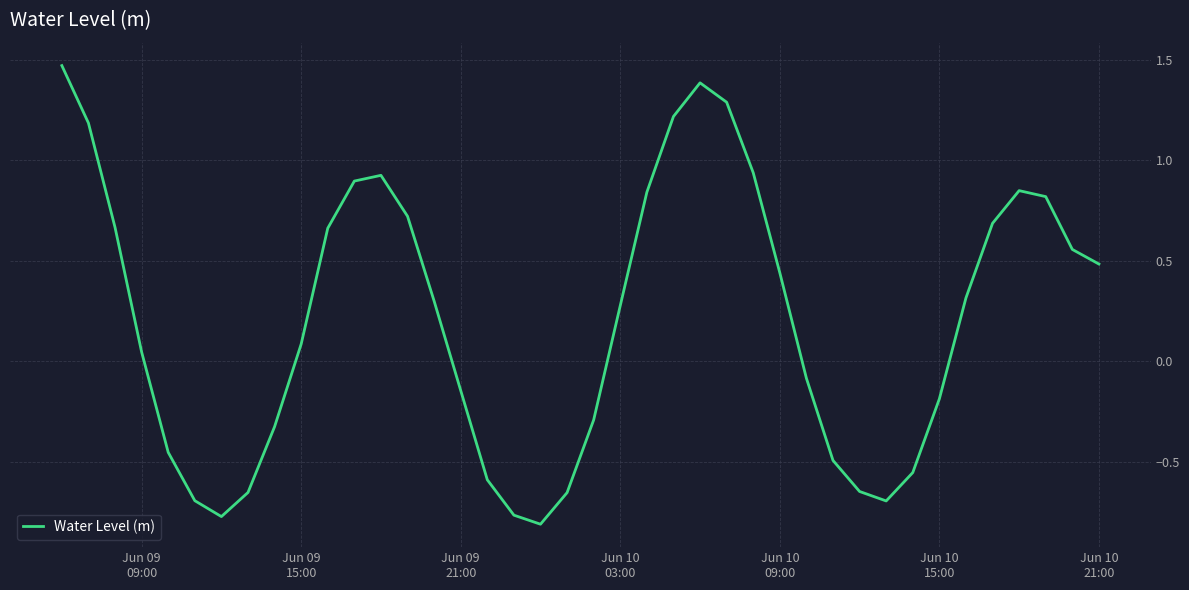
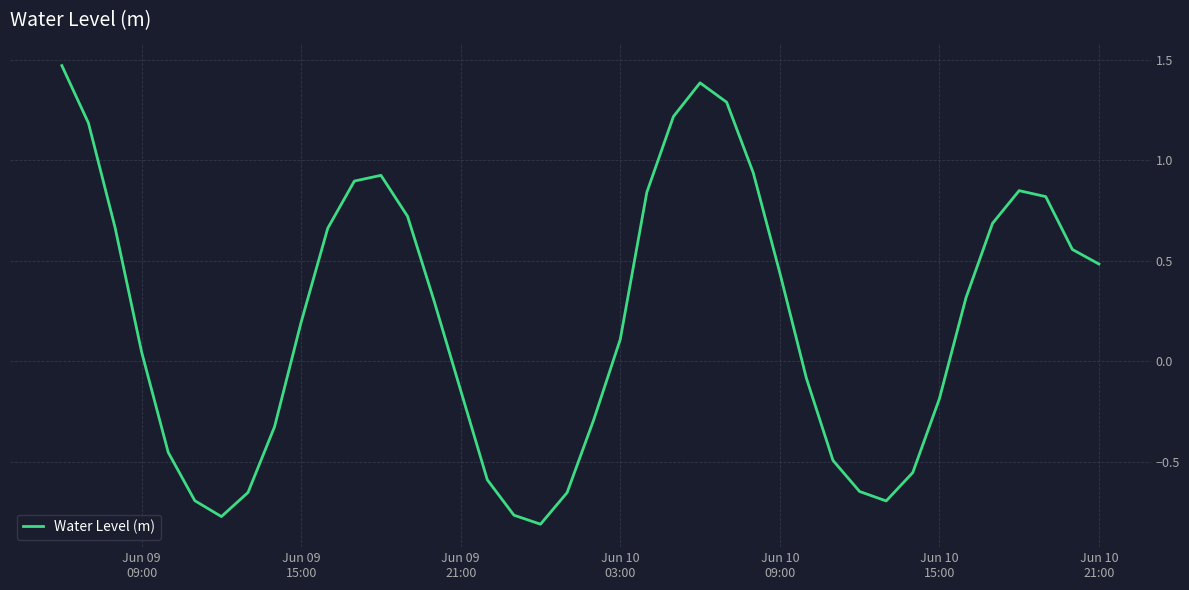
  {
    "Jun 09 09:00": 0.05,
-   "Jun 09 15:00": 0.09,
+   "Jun 09 15:00": 0.20,
    "Jun 09 21:00": -0.14,
-   "Jun 10 03:00": 0.28,
+   "Jun 10 03:00": 0.11,
    "Jun 10 09:00": 0.44,
    "Jun 10 15:00": -0.19,
    "Jun 10 21:00": 0.48
  }
